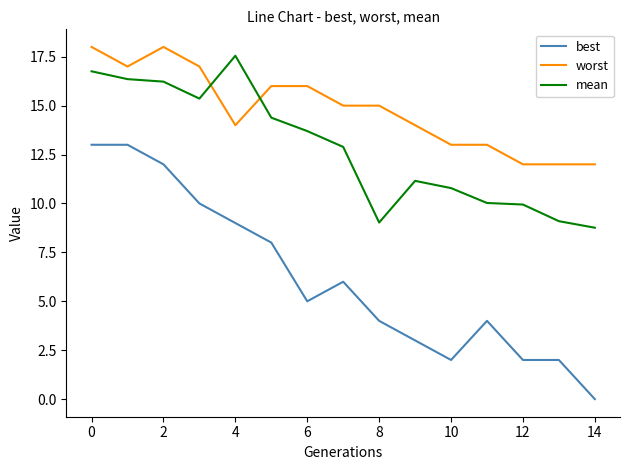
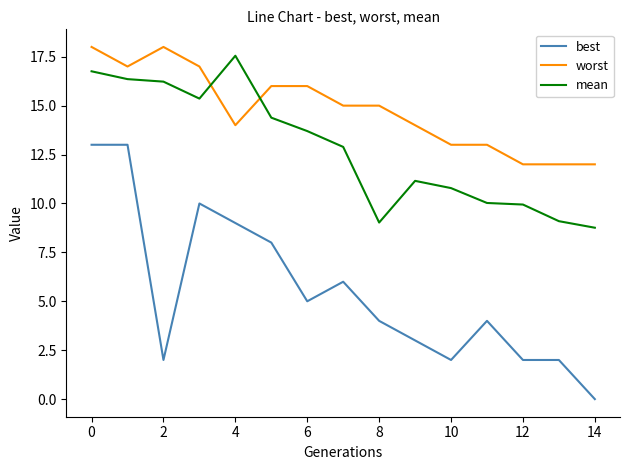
  {
    "best": {
      "0": 13,
-     "2": 12,
+     "2": 2,
      "4": 9,
      "6": 5,
      "8": 4,
      "10": 2,
      "12": 2,
      "14": 0
    },
    "worst": {
      "0": 18,
      "2": 18,
      "4": 14,
      "6": 16,
      "8": 15,
      "10": 13,
      "12": 12,
      "14": 12
    },
    "mean": {
      "0": 16.8,
      "2": 16.2,
      "4": 17.6,
      "6": 13.7,
      "8": 9,
      "10": 10.8,
      "12": 10,
      "14": 8.8
    }
  }
